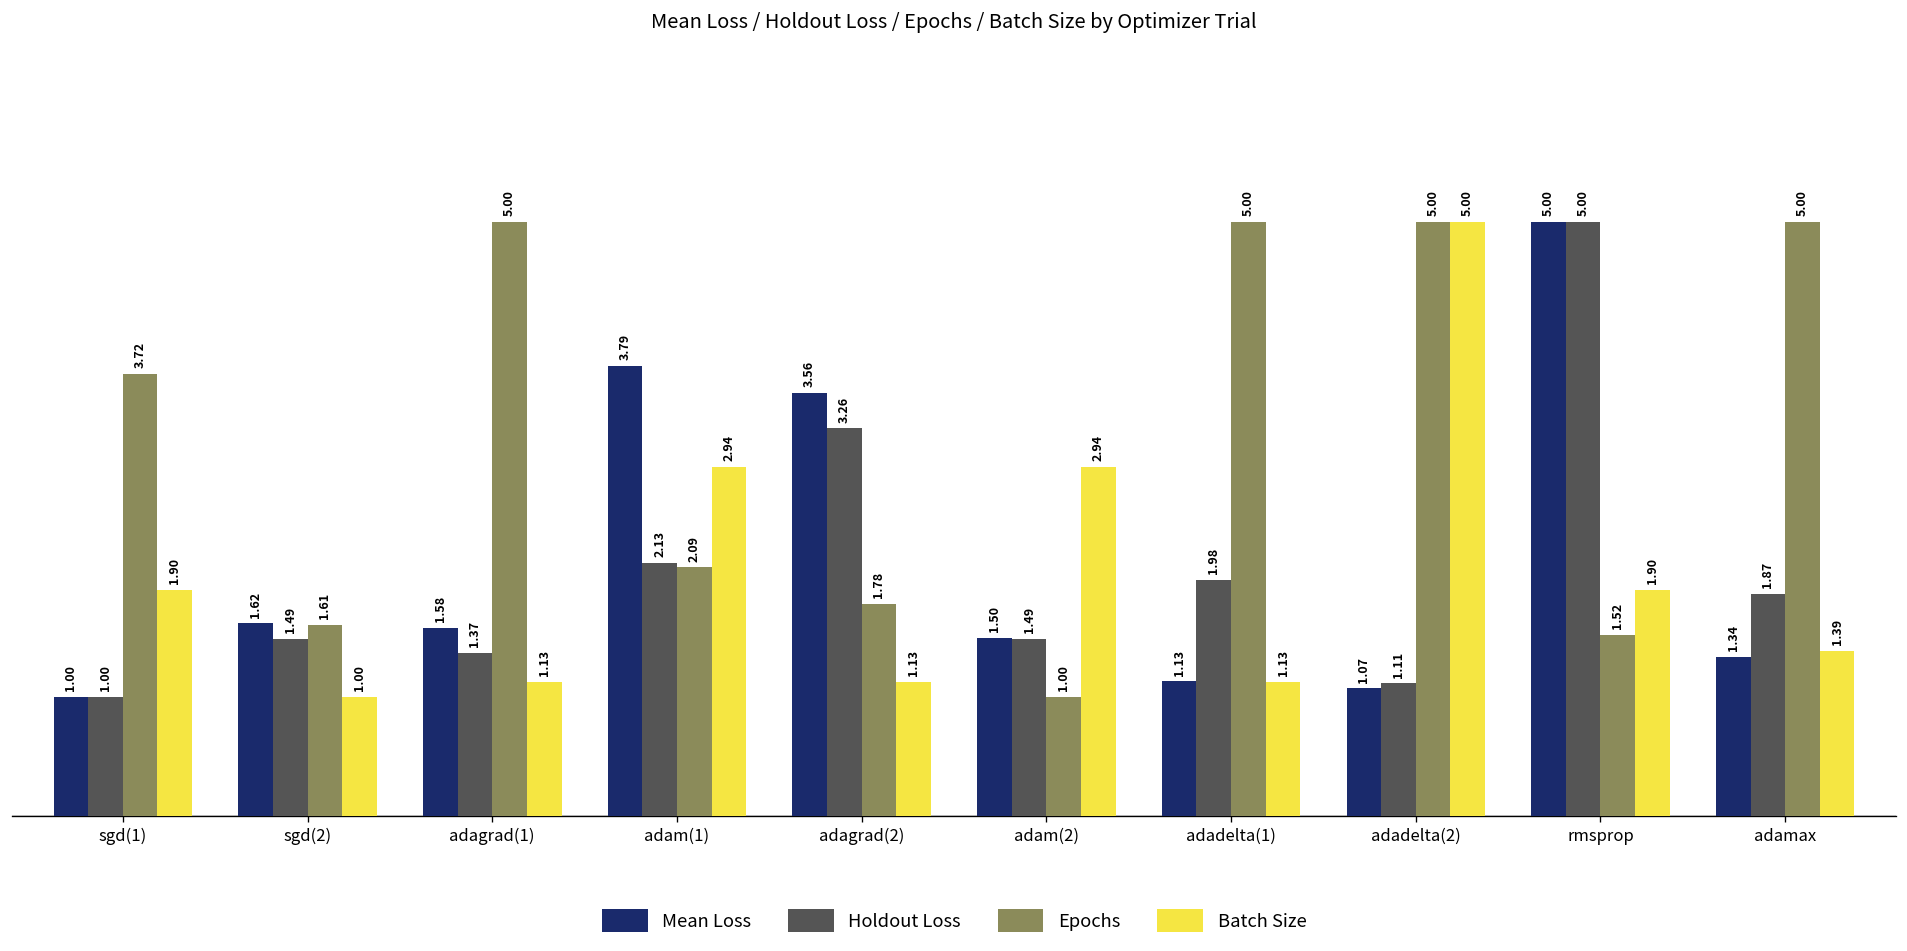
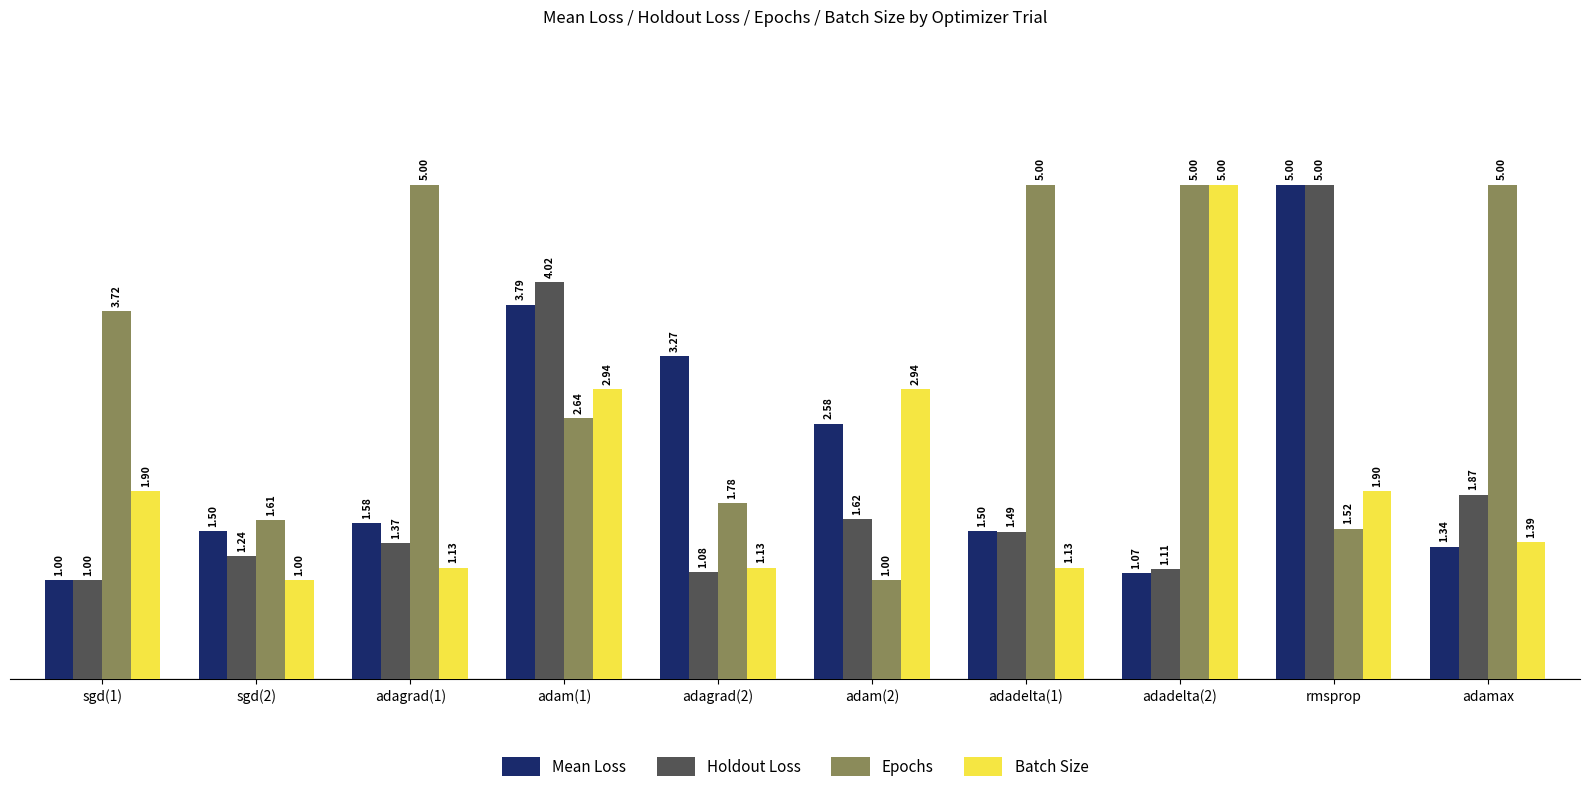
  {
    "Mean Loss": {
      "sgd(1)": 1.00,
-     "sgd(2)": 1.62,
+     "sgd(2)": 1.50,
      "adagrad(1)": 1.58,
      "adam(1)": 3.79,
-     "adagrad(2)": 3.56,
-     "adam(2)": 1.50,
-     "adadelta(1)": 1.13,
+     "adagrad(2)": 3.27,
+     "adam(2)": 2.58,
+     "adadelta(1)": 1.50,
      "adadelta(2)": 1.07,
      "rmsprop": 5.00,
      "adamax": 1.34
    },
    "Holdout Loss": {
      "sgd(1)": 1.00,
-     "sgd(2)": 1.49,
+     "sgd(2)": 1.24,
      "adagrad(1)": 1.37,
-     "adam(1)": 2.13,
-     "adagrad(2)": 3.26,
-     "adam(2)": 1.49,
-     "adadelta(1)": 1.98,
+     "adam(1)": 4.02,
+     "adagrad(2)": 1.08,
+     "adam(2)": 1.62,
+     "adadelta(1)": 1.49,
      "adadelta(2)": 1.11,
      "rmsprop": 5.00,
      "adamax": 1.87
    },
    "Epochs": {
      "sgd(1)": 3.72,
      "sgd(2)": 1.61,
      "adagrad(1)": 5.00,
-     "adam(1)": 2.09,
+     "adam(1)": 2.64,
      "adagrad(2)": 1.78,
      "adam(2)": 1.00,
      "adadelta(1)": 5.00,
      "adadelta(2)": 5.00,
      "rmsprop": 1.52,
      "adamax": 5.00
    },
    "Batch Size": {
      "sgd(1)": 1.90,
      "sgd(2)": 1.00,
      "adagrad(1)": 1.13,
      "adam(1)": 2.94,
      "adagrad(2)": 1.13,
      "adam(2)": 2.94,
      "adadelta(1)": 1.13,
      "adadelta(2)": 5.00,
      "rmsprop": 1.90,
      "adamax": 1.39
    }
  }
